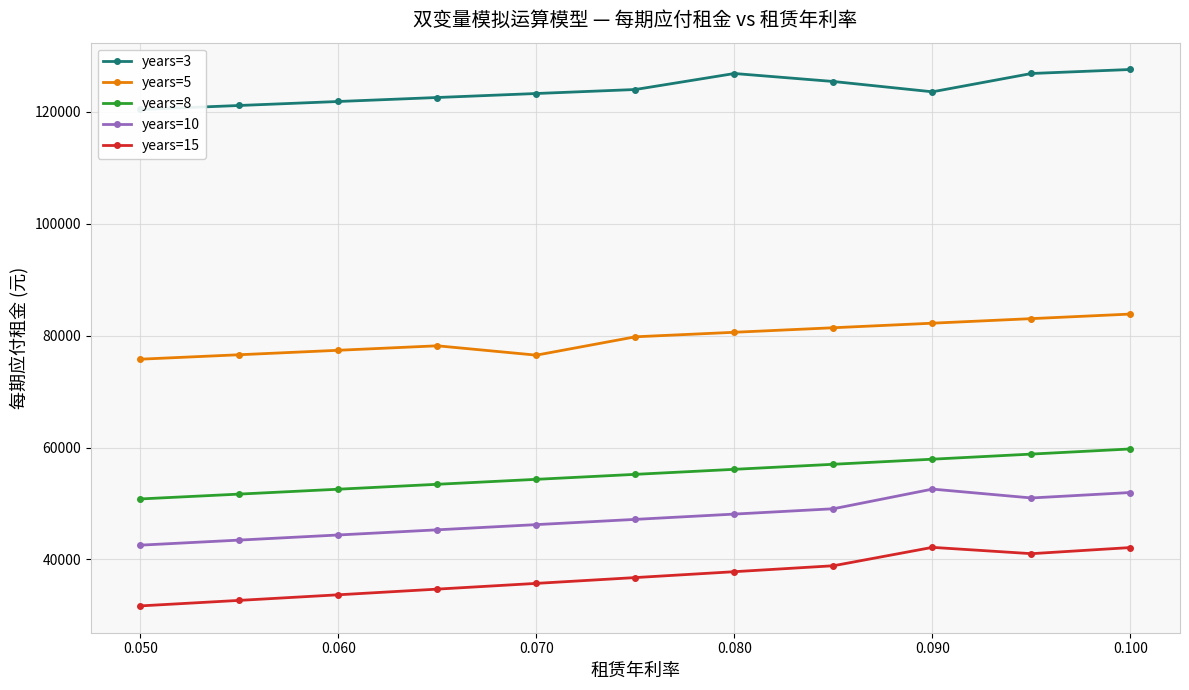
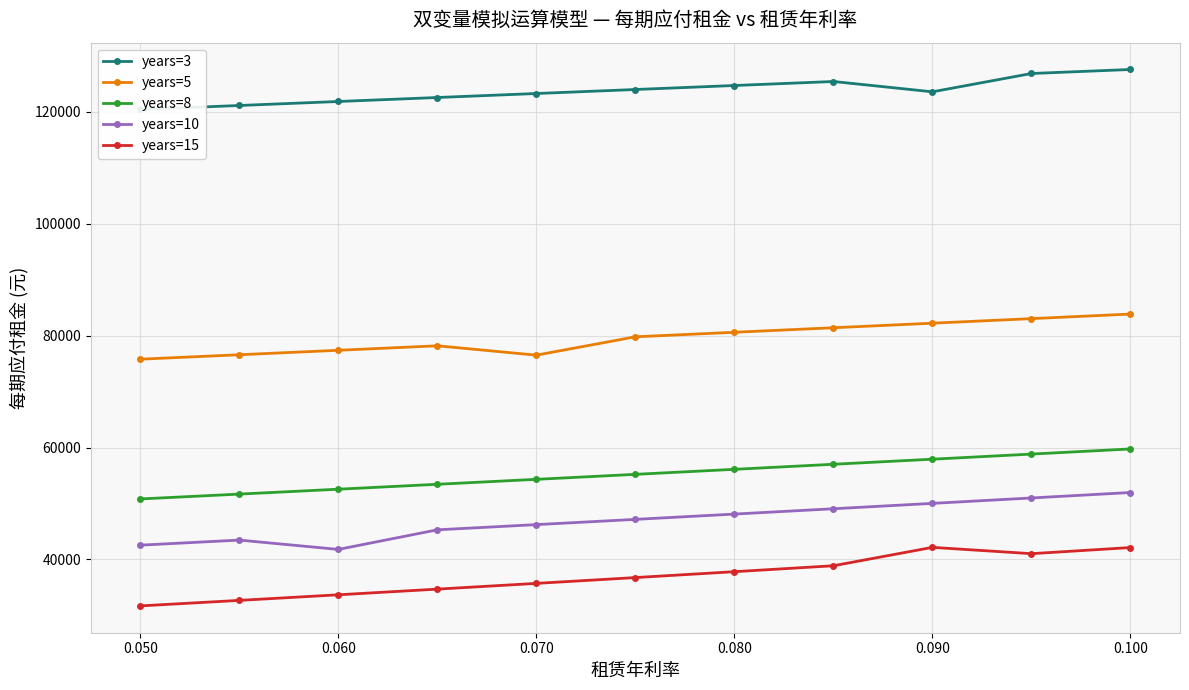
  {
    "years=3": {
      "0.060": 122000,
      "0.070": 123000,
-     "0.080": 127000,
+     "0.080": 125000,
      "0.090": 124000,
      "0.100": 128000
    },
    "years=5": {
      "0.050": 76000,
      "0.060": 77000,
      "0.070": 77000,
      "0.080": 81000,
      "0.090": 82000,
      "0.100": 84000
    },
    "years=8": {
      "0.050": 51000,
      "0.060": 53000,
      "0.070": 54000,
      "0.080": 56000,
      "0.090": 58000,
      "0.100": 60000
    },
    "years=10": {
      "0.050": 43000,
-     "0.060": 44000,
+     "0.060": 42000,
      "0.070": 46000,
      "0.080": 48000,
-     "0.090": 53000,
+     "0.090": 50000,
      "0.100": 52000
    },
    "years=15": {
      "0.050": 32000,
      "0.060": 34000,
      "0.070": 36000,
      "0.080": 38000,
      "0.090": 42000,
      "0.100": 42000
    }
  }
